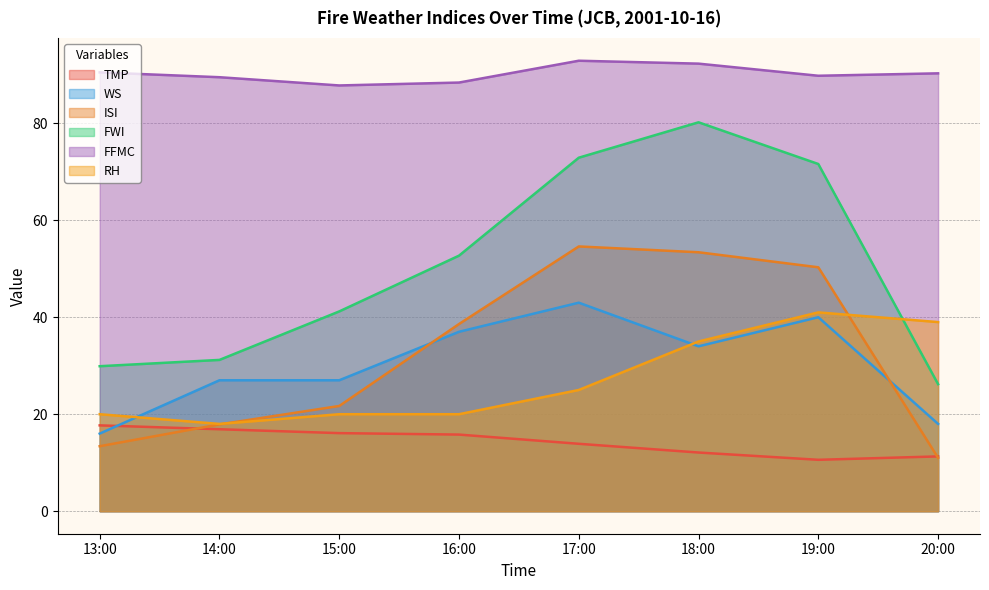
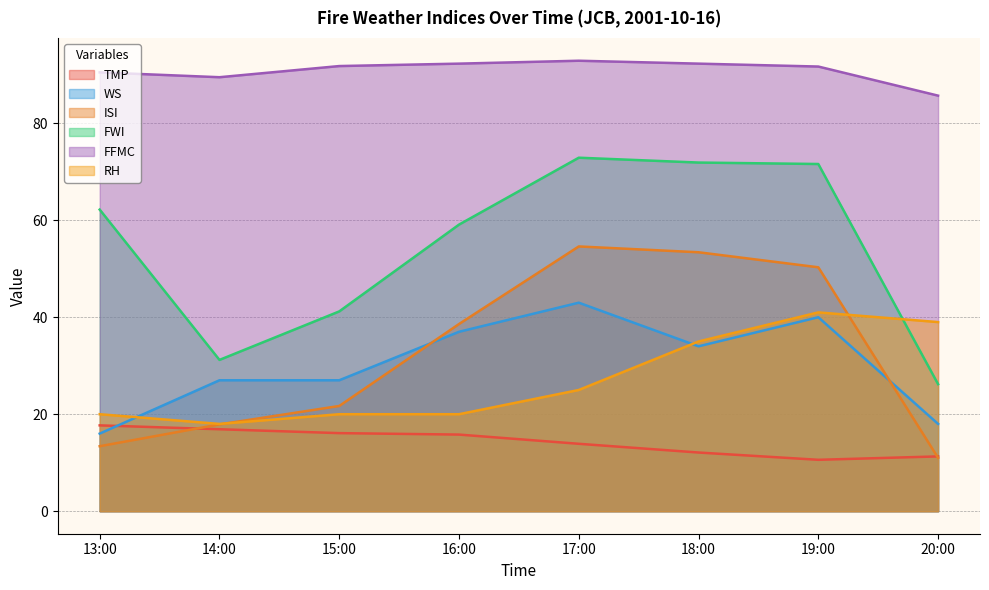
  {
    "WS": {
      "13:00": 16,
      "14:00": 27,
      "15:00": 27,
      "16:00": 37,
      "17:00": 43,
      "18:00": 34,
      "19:00": 40,
      "20:00": 18
    },
    "FWI": {
-     "13:00": 30,
+     "13:00": 62,
      "14:00": 31,
      "15:00": 41,
-     "16:00": 53,
+     "16:00": 59,
      "17:00": 73,
-     "18:00": 80,
+     "18:00": 72,
      "19:00": 72,
      "20:00": 26
    },
    "FFMC": {
      "14:00": 90,
-     "15:00": 88,
-     "16:00": 88,
+     "15:00": 92,
+     "16:00": 92,
      "17:00": 93,
      "18:00": 92,
-     "19:00": 90,
-     "20:00": 90
+     "19:00": 92,
+     "20:00": 86
    }
  }
